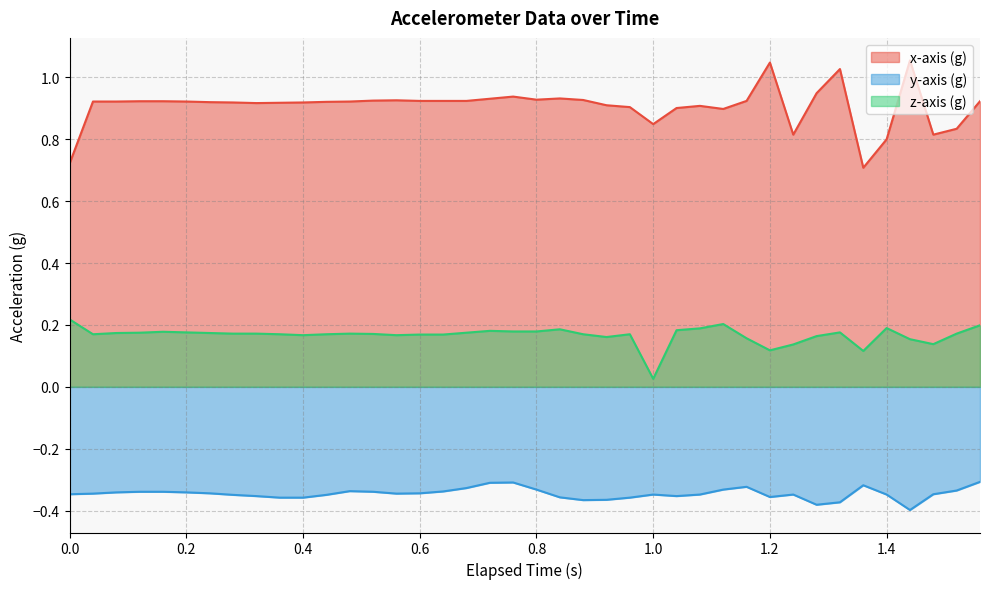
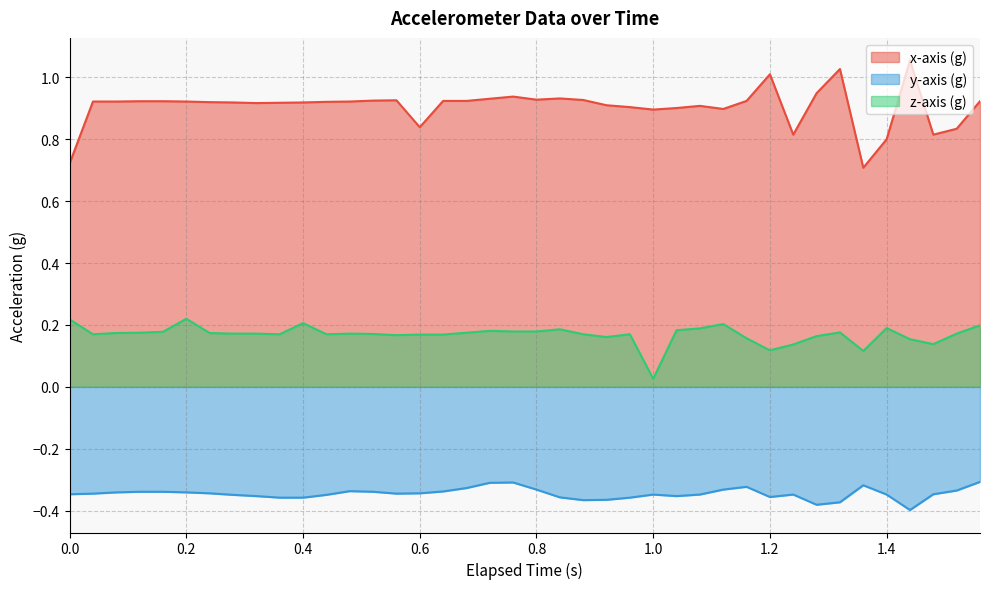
  {
    "x-axis (g)": {
      "0.0": 0.72,
      "0.2": 0.92,
      "0.4": 0.92,
-     "0.6": 0.92,
+     "0.6": 0.84,
      "0.8": 0.93,
-     "1.0": 0.85,
-     "1.2": 1.05,
+     "1.0": 0.90,
+     "1.2": 1.01,
      "1.4": 0.80
    },
    "z-axis (g)": {
      "0.0": 0.22,
-     "0.2": 0.18,
-     "0.4": 0.17,
+     "0.2": 0.22,
+     "0.4": 0.21,
      "0.6": 0.17,
      "0.8": 0.18,
      "1.0": 0.03,
      "1.2": 0.12,
      "1.4": 0.19
    }
  }
